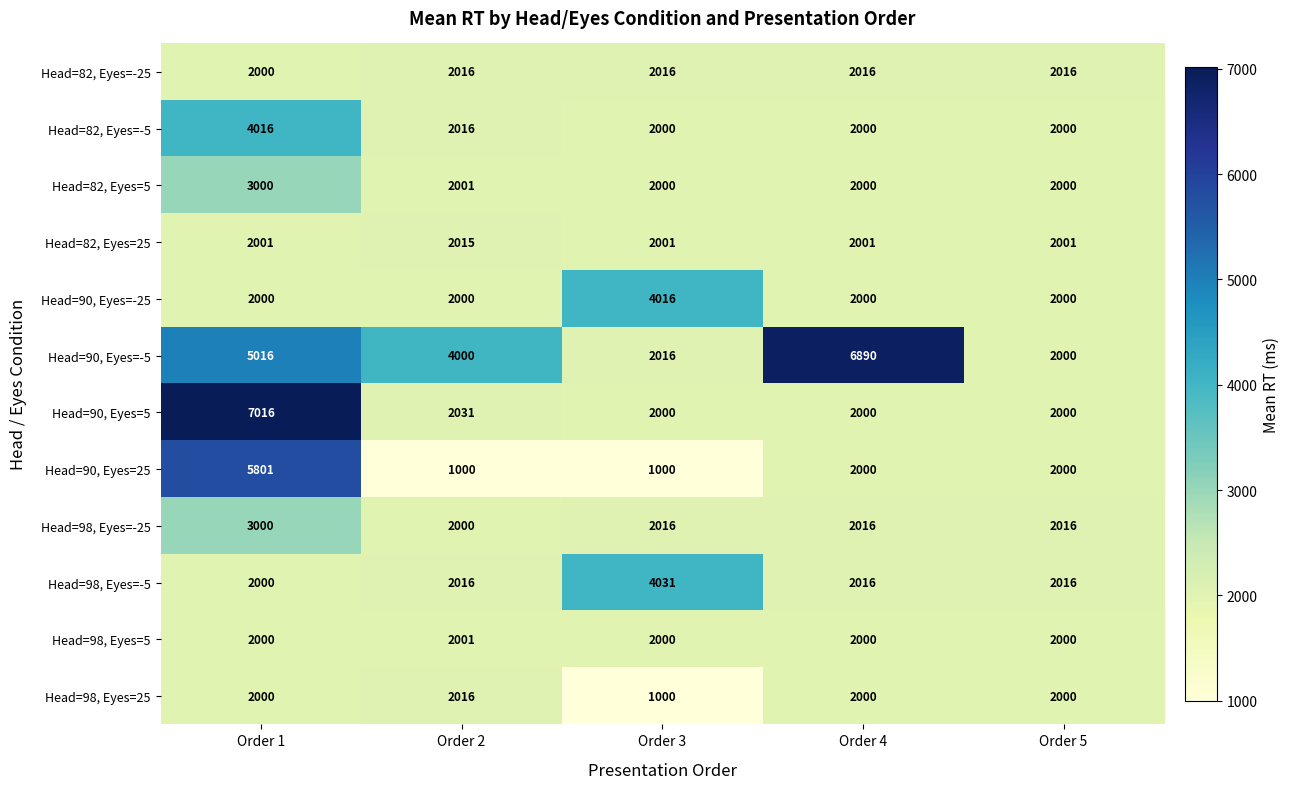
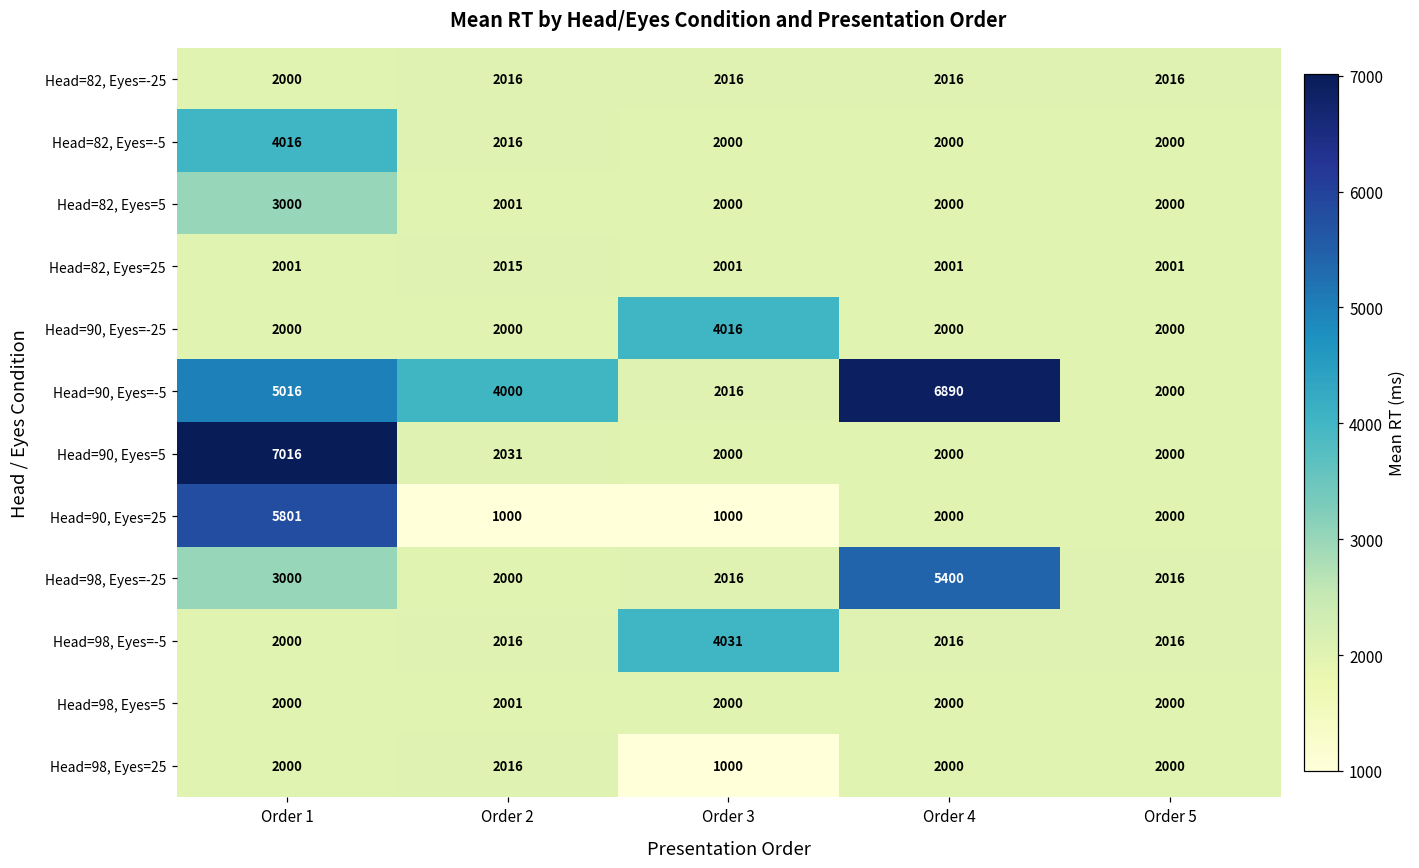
  {
    "Head=82, Eyes=-25": {
      "Order 1": 2000,
      "Order 2": 2016,
      "Order 3": 2016,
      "Order 4": 2016,
      "Order 5": 2016
    },
    "Head=82, Eyes=-5": {
      "Order 1": 4016,
      "Order 2": 2016,
      "Order 3": 2000,
      "Order 4": 2000,
      "Order 5": 2000
    },
    "Head=82, Eyes=5": {
      "Order 1": 3000,
      "Order 2": 2001,
      "Order 3": 2000,
      "Order 4": 2000,
      "Order 5": 2000
    },
    "Head=82, Eyes=25": {
      "Order 1": 2001,
      "Order 2": 2015,
      "Order 3": 2001,
      "Order 4": 2001,
      "Order 5": 2001
    },
    "Head=90, Eyes=-25": {
      "Order 1": 2000,
      "Order 2": 2000,
      "Order 3": 4016,
      "Order 4": 2000,
      "Order 5": 2000
    },
    "Head=90, Eyes=-5": {
      "Order 1": 5016,
      "Order 2": 4000,
      "Order 3": 2016,
      "Order 4": 6890,
      "Order 5": 2000
    },
    "Head=90, Eyes=5": {
      "Order 1": 7016,
      "Order 2": 2031,
      "Order 3": 2000,
      "Order 4": 2000,
      "Order 5": 2000
    },
    "Head=90, Eyes=25": {
      "Order 1": 5801,
      "Order 2": 1000,
      "Order 3": 1000,
      "Order 4": 2000,
      "Order 5": 2000
    },
    "Head=98, Eyes=-25": {
      "Order 1": 3000,
      "Order 2": 2000,
      "Order 3": 2016,
-     "Order 4": 2016,
+     "Order 4": 5400,
      "Order 5": 2016
    },
    "Head=98, Eyes=-5": {
      "Order 1": 2000,
      "Order 2": 2016,
      "Order 3": 4031,
      "Order 4": 2016,
      "Order 5": 2016
    },
    "Head=98, Eyes=5": {
      "Order 1": 2000,
      "Order 2": 2001,
      "Order 3": 2000,
      "Order 4": 2000,
      "Order 5": 2000
    },
    "Head=98, Eyes=25": {
      "Order 1": 2000,
      "Order 2": 2016,
      "Order 3": 1000,
      "Order 4": 2000,
      "Order 5": 2000
    }
  }
